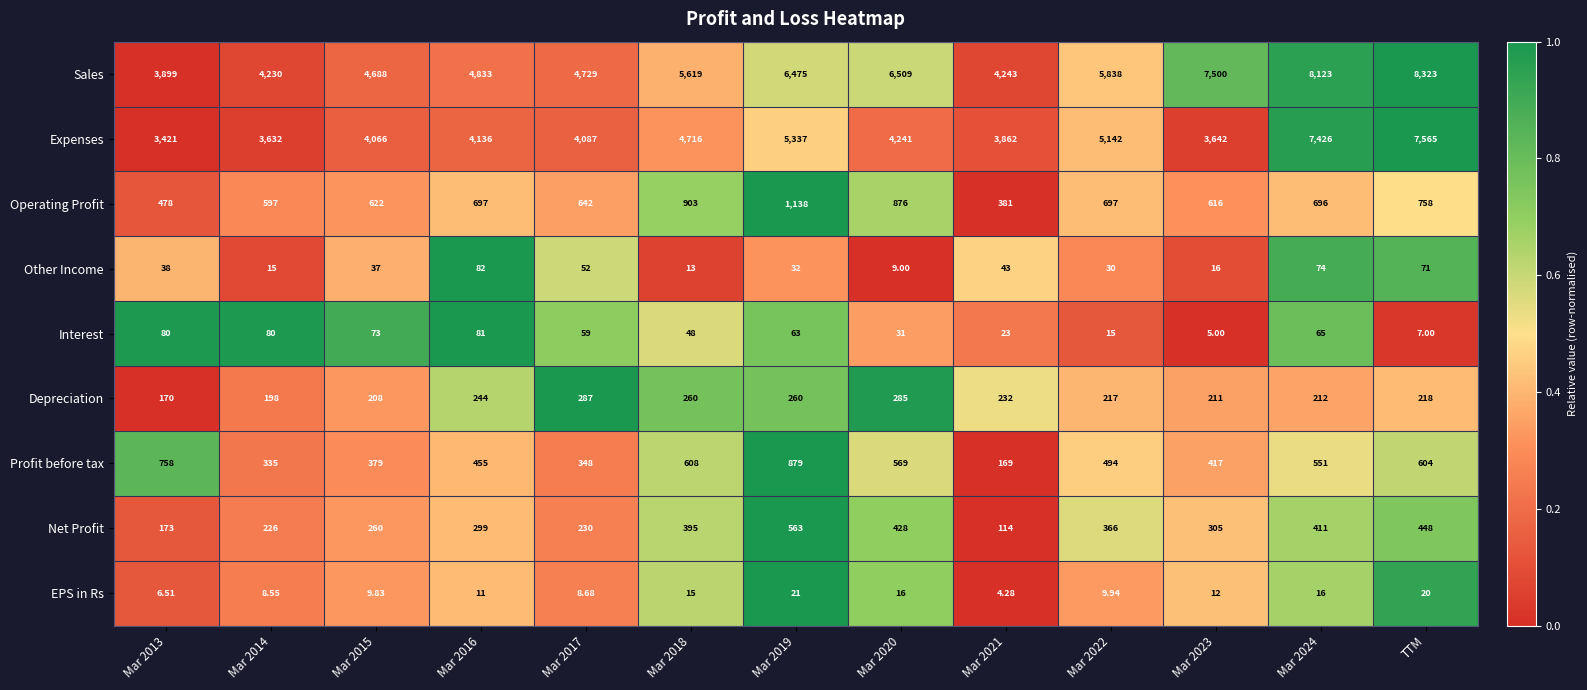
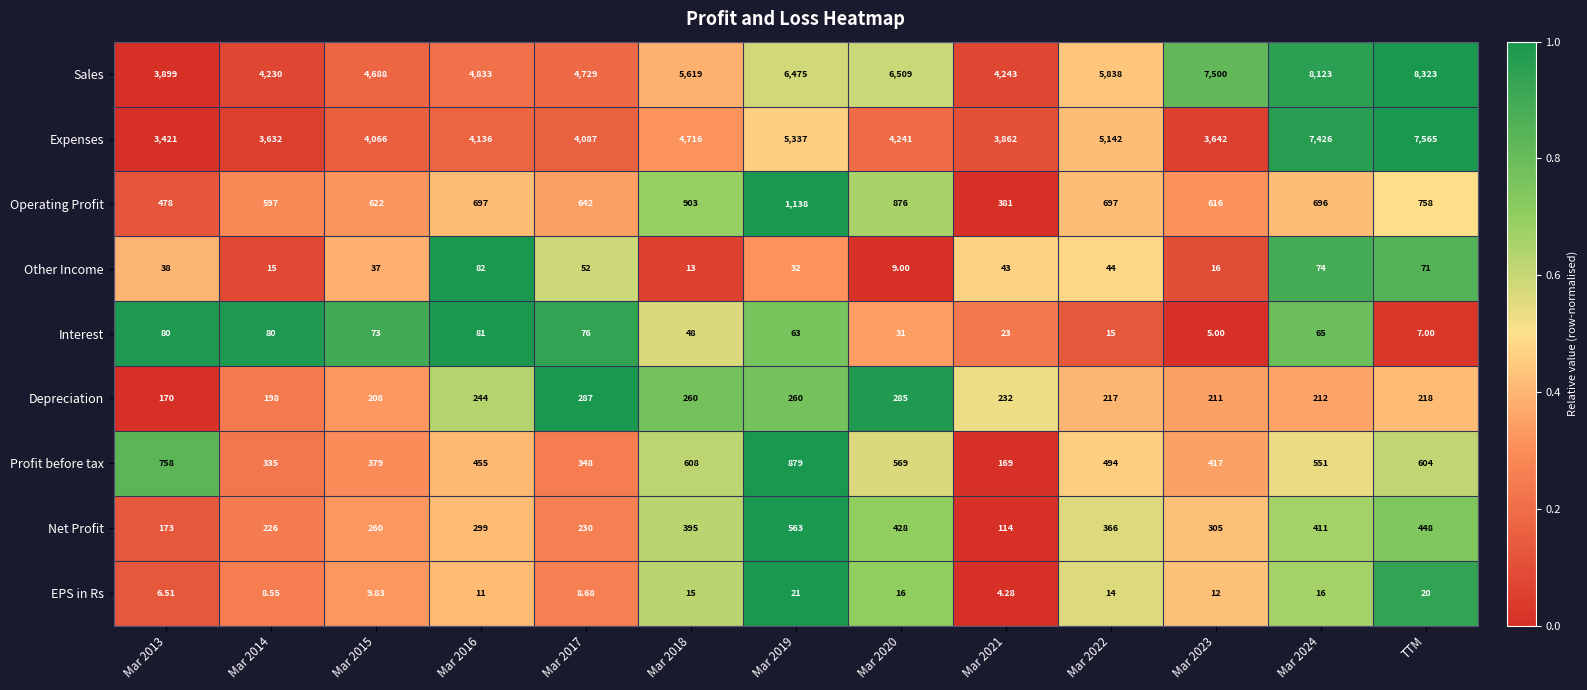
  {
    "Sales": {
      "Mar 2013": "3,899",
      "Mar 2014": "4,230",
      "Mar 2015": "4,688",
      "Mar 2016": "4,833",
      "Mar 2017": "4,729",
      "Mar 2018": "5,619",
      "Mar 2019": "6,475",
      "Mar 2020": "6,509",
      "Mar 2021": "4,243",
      "Mar 2022": "5,838",
      "Mar 2023": "7,500",
      "Mar 2024": "8,123",
      "TTM": "8,323"
    },
    "Expenses": {
      "Mar 2013": "3,421",
      "Mar 2014": "3,632",
      "Mar 2015": "4,066",
      "Mar 2016": "4,136",
      "Mar 2017": "4,087",
      "Mar 2018": "4,716",
      "Mar 2019": "5,337",
      "Mar 2020": "4,241",
      "Mar 2021": "3,862",
      "Mar 2022": "5,142",
      "Mar 2023": "3,642",
      "Mar 2024": "7,426",
      "TTM": "7,565"
    },
    "Operating Profit": {
      "Mar 2013": "478",
      "Mar 2014": "597",
      "Mar 2015": "622",
      "Mar 2016": "697",
      "Mar 2017": "642",
      "Mar 2018": "903",
      "Mar 2019": "1,138",
      "Mar 2020": "876",
      "Mar 2021": "381",
      "Mar 2022": "697",
      "Mar 2023": "616",
      "Mar 2024": "696",
      "TTM": "758"
    },
    "Other Income": {
      "Mar 2013": "38",
      "Mar 2014": "15",
      "Mar 2015": "37",
      "Mar 2016": "82",
      "Mar 2017": "52",
      "Mar 2018": "13",
      "Mar 2019": "32",
      "Mar 2020": "9.00",
      "Mar 2021": "43",
-     "Mar 2022": "30",
+     "Mar 2022": "44",
      "Mar 2023": "16",
      "Mar 2024": "74",
      "TTM": "71"
    },
    "Interest": {
      "Mar 2013": "80",
      "Mar 2014": "80",
      "Mar 2015": "73",
      "Mar 2016": "81",
-     "Mar 2017": "59",
+     "Mar 2017": "76",
      "Mar 2018": "48",
      "Mar 2019": "63",
      "Mar 2020": "31",
      "Mar 2021": "23",
      "Mar 2022": "15",
      "Mar 2023": "5.00",
      "Mar 2024": "65",
      "TTM": "7.00"
    },
    "Depreciation": {
      "Mar 2013": "170",
      "Mar 2014": "198",
      "Mar 2015": "208",
      "Mar 2016": "244",
      "Mar 2017": "287",
      "Mar 2018": "260",
      "Mar 2019": "260",
      "Mar 2020": "285",
      "Mar 2021": "232",
      "Mar 2022": "217",
      "Mar 2023": "211",
      "Mar 2024": "212",
      "TTM": "218"
    },
    "Profit before tax": {
      "Mar 2013": "758",
      "Mar 2014": "335",
      "Mar 2015": "379",
      "Mar 2016": "455",
      "Mar 2017": "348",
      "Mar 2018": "608",
      "Mar 2019": "879",
      "Mar 2020": "569",
      "Mar 2021": "169",
      "Mar 2022": "494",
      "Mar 2023": "417",
      "Mar 2024": "551",
      "TTM": "604"
    },
    "Net Profit": {
      "Mar 2013": "173",
      "Mar 2014": "226",
      "Mar 2015": "260",
      "Mar 2016": "299",
      "Mar 2017": "230",
      "Mar 2018": "395",
      "Mar 2019": "563",
      "Mar 2020": "428",
      "Mar 2021": "114",
      "Mar 2022": "366",
      "Mar 2023": "305",
      "Mar 2024": "411",
      "TTM": "448"
    },
    "EPS in Rs": {
      "Mar 2013": "6.51",
      "Mar 2014": "8.55",
      "Mar 2015": "9.83",
      "Mar 2016": "11",
      "Mar 2017": "8.68",
      "Mar 2018": "15",
      "Mar 2019": "21",
      "Mar 2020": "16",
      "Mar 2021": "4.28",
-     "Mar 2022": "9.94",
+     "Mar 2022": "14",
      "Mar 2023": "12",
      "Mar 2024": "16",
      "TTM": "20"
    }
  }
